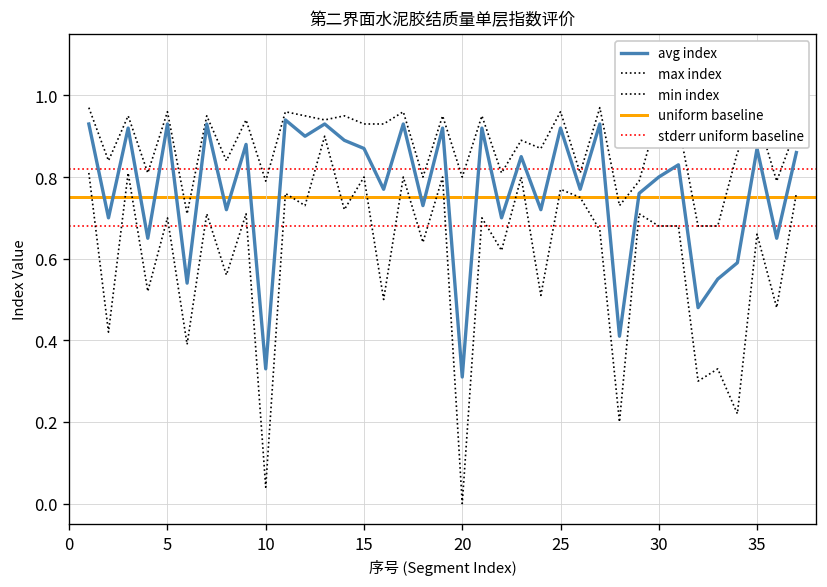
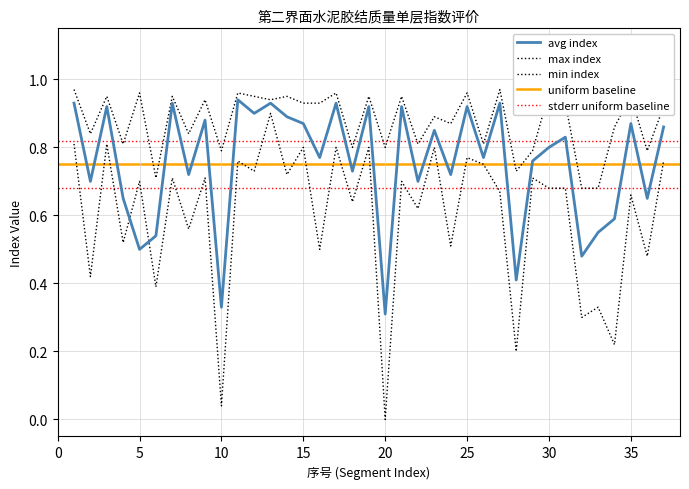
  {
    "avg index": {
-     "5": 0.93,
+     "5": 0.50,
      "10": 0.33,
      "15": 0.87,
      "20": 0.31,
      "25": 0.92,
      "30": 0.80,
      "35": 0.87
    }
  }
